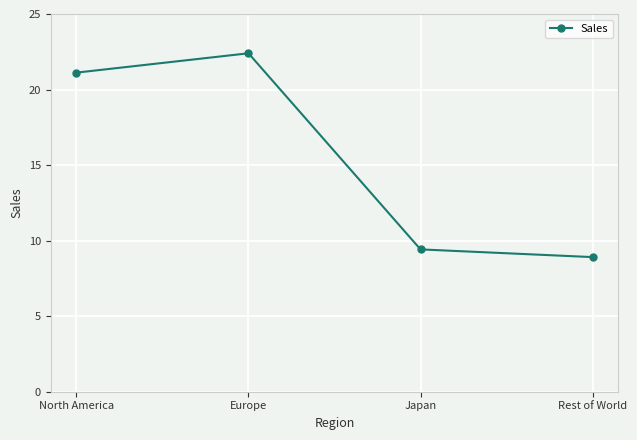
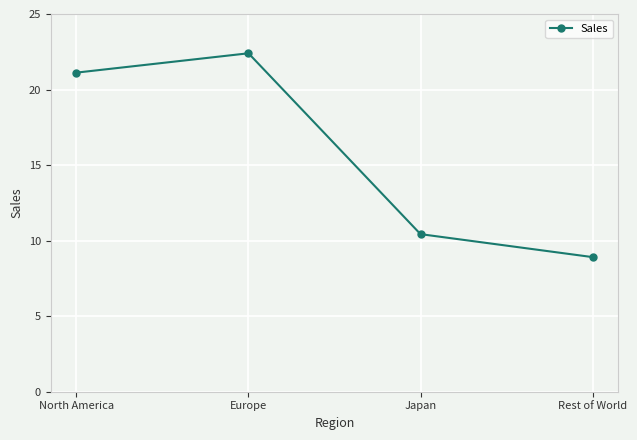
  {
    "North America": 21.1,
    "Europe": 22.4,
-   "Japan": 9.4,
+   "Japan": 10.4,
    "Rest of World": 8.9
  }
